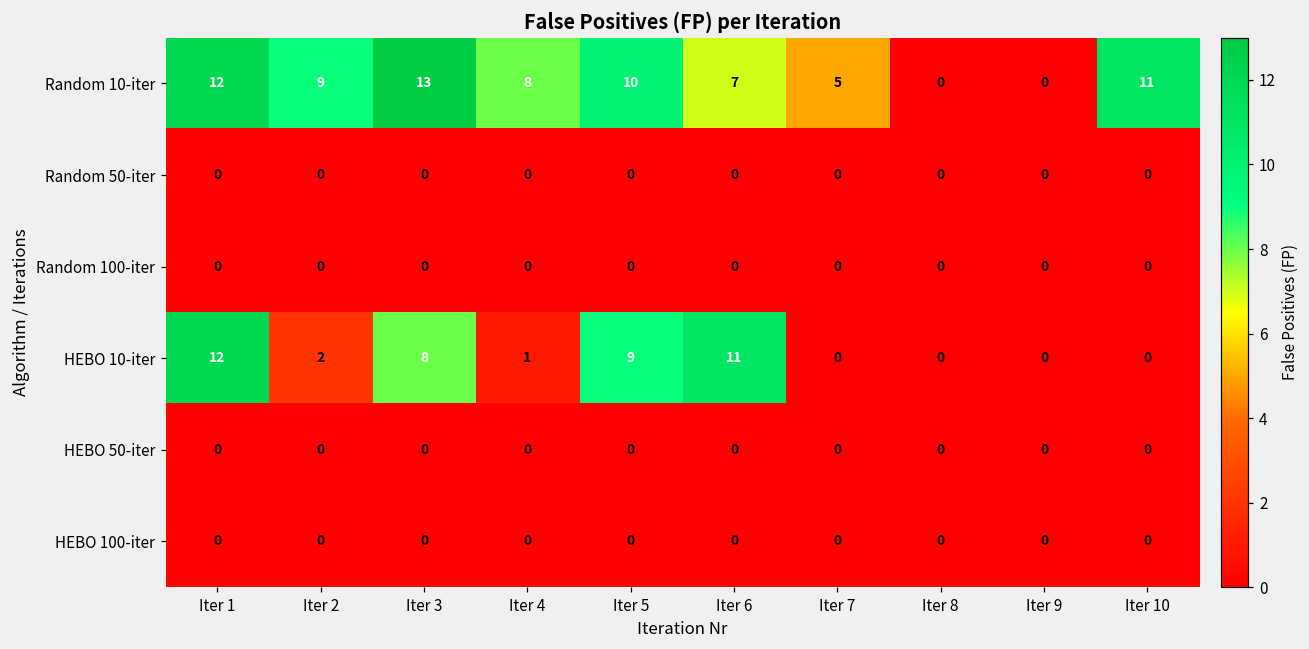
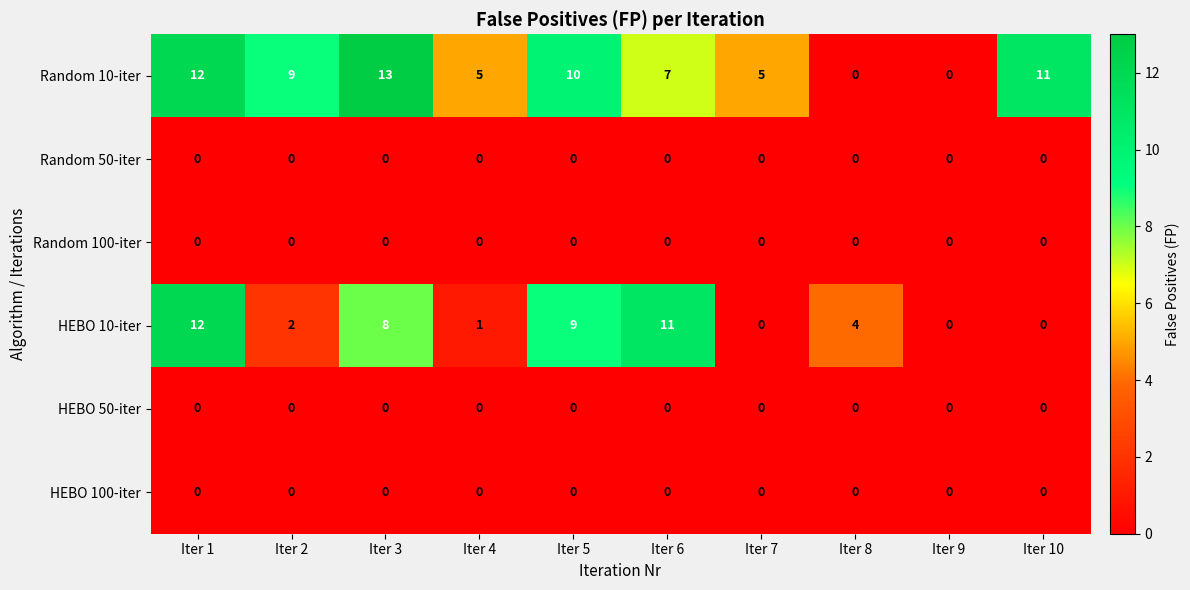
  {
    "Random 10-iter": {
      "Iter 1": 12,
      "Iter 2": 9,
      "Iter 3": 13,
-     "Iter 4": 8,
+     "Iter 4": 5,
      "Iter 5": 10,
      "Iter 6": 7,
      "Iter 7": 5,
      "Iter 8": 0,
      "Iter 9": 0,
      "Iter 10": 11
    },
    "Random 50-iter": {
      "Iter 1": 0,
      "Iter 2": 0,
      "Iter 3": 0,
      "Iter 4": 0,
      "Iter 5": 0,
      "Iter 6": 0,
      "Iter 7": 0,
      "Iter 8": 0,
      "Iter 9": 0,
      "Iter 10": 0
    },
    "Random 100-iter": {
      "Iter 1": 0,
      "Iter 2": 0,
      "Iter 3": 0,
      "Iter 4": 0,
      "Iter 5": 0,
      "Iter 6": 0,
      "Iter 7": 0,
      "Iter 8": 0,
      "Iter 9": 0,
      "Iter 10": 0
    },
    "HEBO 10-iter": {
      "Iter 1": 12,
      "Iter 2": 2,
      "Iter 3": 8,
      "Iter 4": 1,
      "Iter 5": 9,
      "Iter 6": 11,
      "Iter 7": 0,
-     "Iter 8": 0,
+     "Iter 8": 4,
      "Iter 9": 0,
      "Iter 10": 0
    },
    "HEBO 50-iter": {
      "Iter 1": 0,
      "Iter 2": 0,
      "Iter 3": 0,
      "Iter 4": 0,
      "Iter 5": 0,
      "Iter 6": 0,
      "Iter 7": 0,
      "Iter 8": 0,
      "Iter 9": 0,
      "Iter 10": 0
    },
    "HEBO 100-iter": {
      "Iter 1": 0,
      "Iter 2": 0,
      "Iter 3": 0,
      "Iter 4": 0,
      "Iter 5": 0,
      "Iter 6": 0,
      "Iter 7": 0,
      "Iter 8": 0,
      "Iter 9": 0,
      "Iter 10": 0
    }
  }
